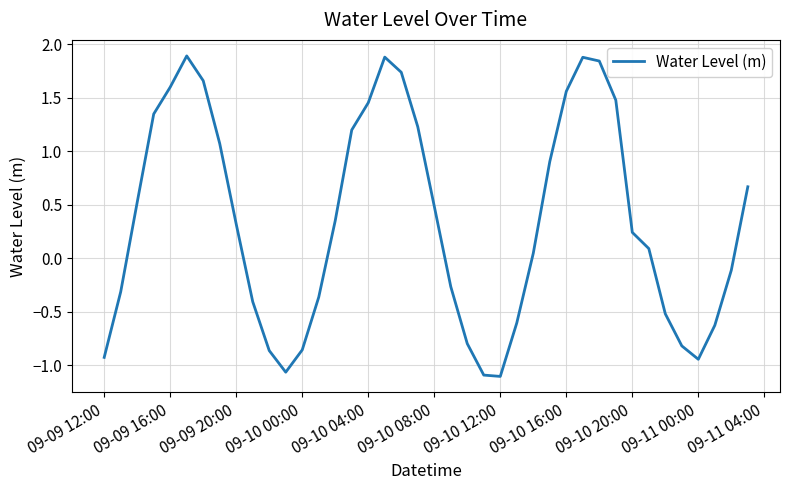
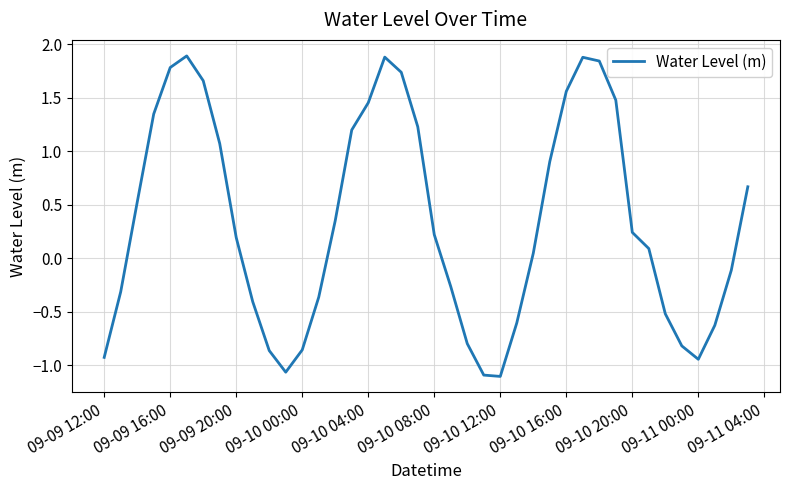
  {
    "09-09 12:00": -0.93,
-   "09-09 16:00": 1.60,
-   "09-09 20:00": 0.32,
+   "09-09 16:00": 1.78,
+   "09-09 20:00": 0.19,
    "09-10 00:00": -0.86,
    "09-10 04:00": 1.45,
-   "09-10 08:00": 0.49,
+   "09-10 08:00": 0.22,
    "09-10 12:00": -1.11,
    "09-10 16:00": 1.56,
    "09-10 20:00": 0.24,
    "09-11 00:00": -0.95
  }
